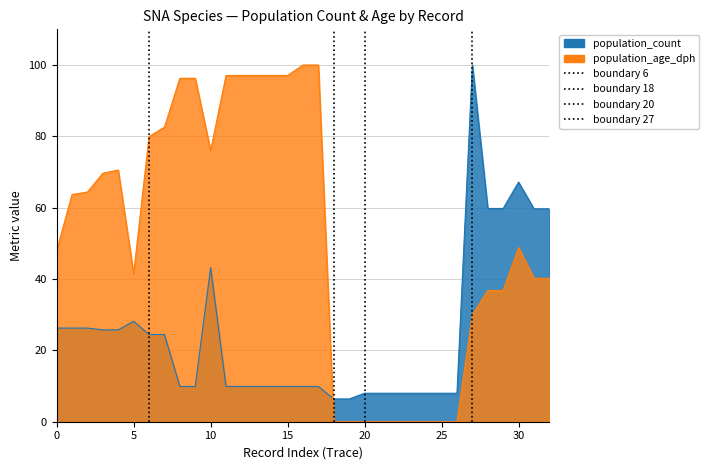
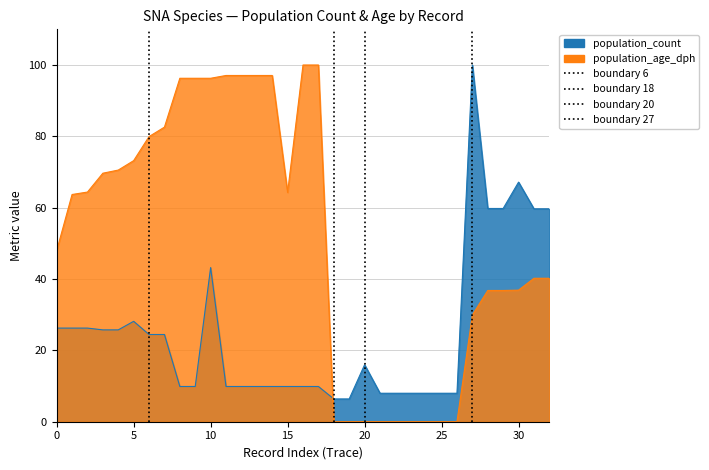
  {
    "population_count": {
      "0": 26,
      "5": 28,
      "10": 43,
      "15": 10,
-     "20": 8,
+     "20": 16,
      "25": 8,
      "30": 67
    },
    "population_age_dph": {
      "0": 48,
-     "5": 41,
-     "10": 76,
-     "15": 97,
+     "5": 73,
+     "10": 96,
+     "15": 64,
      "20": 0,
      "25": 0,
-     "30": 49
+     "30": 37
    }
  }
